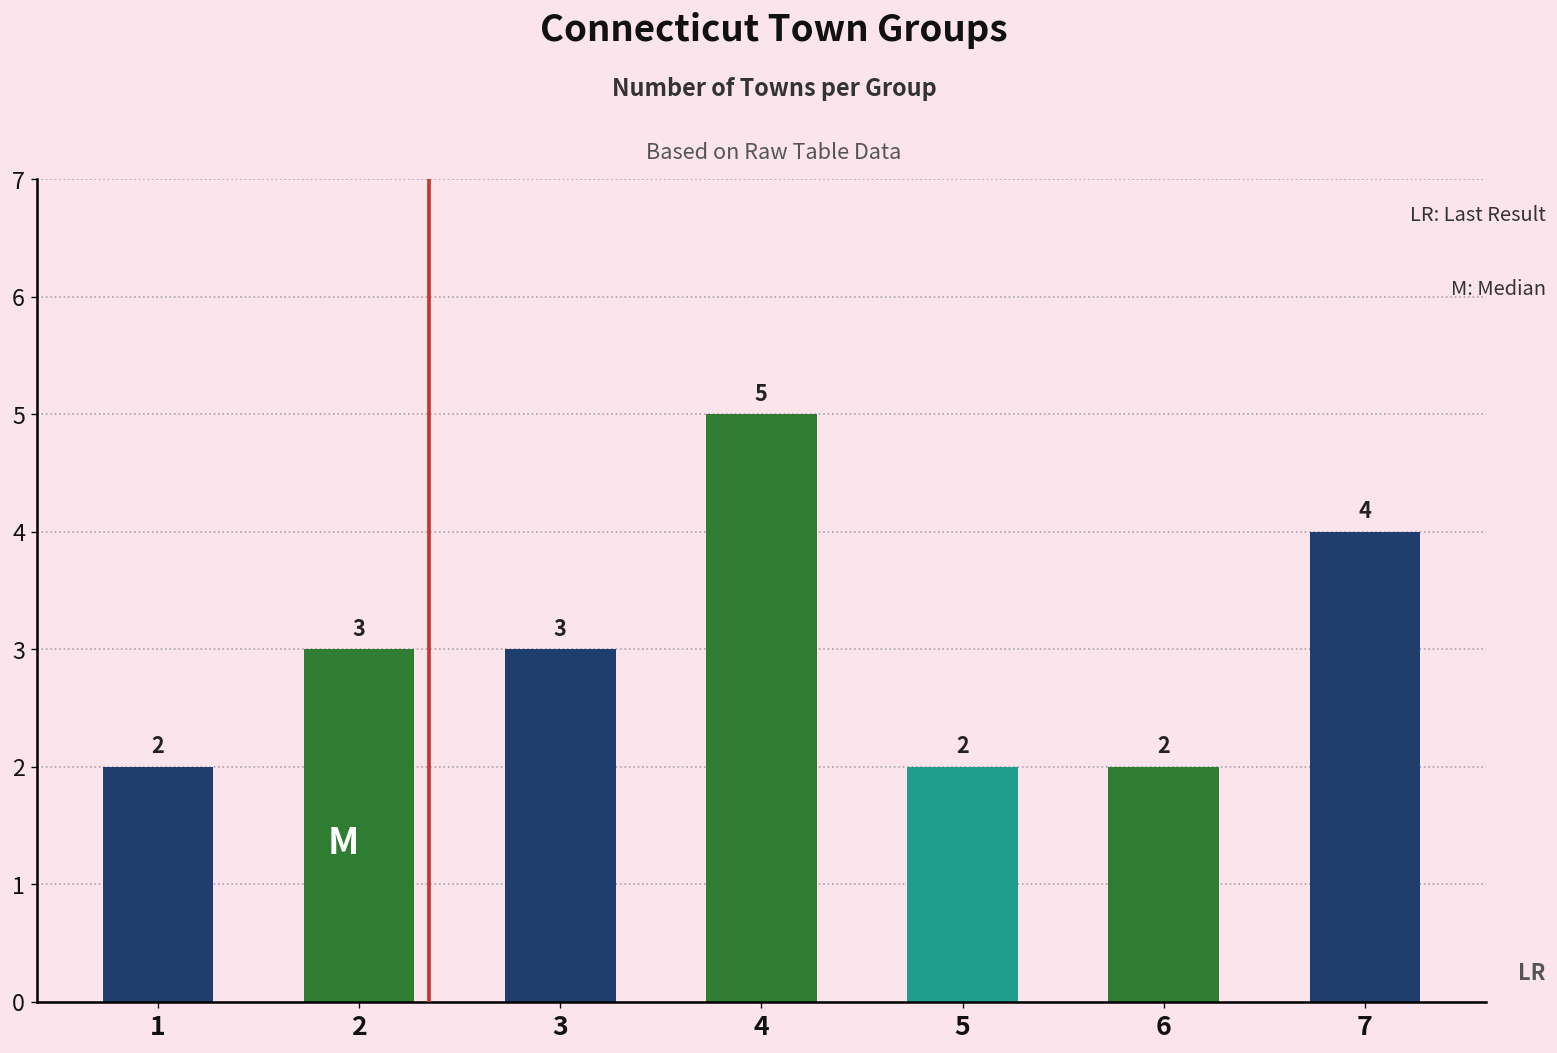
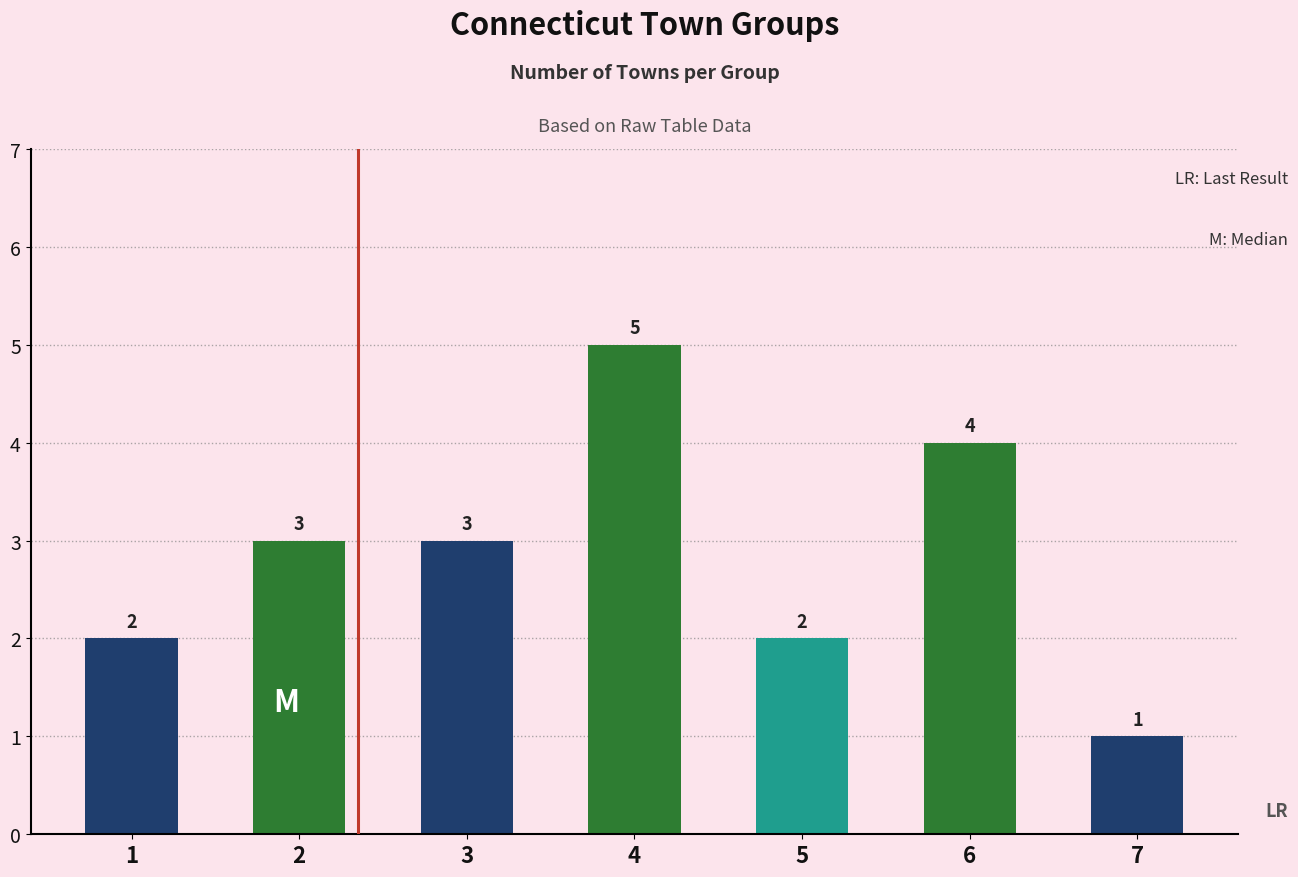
  {
    "1": 2,
    "2": 3,
    "3": 3,
    "4": 5,
    "5": 2,
-   "6": 2,
-   "7": 4
+   "6": 4,
+   "7": 1
  }
